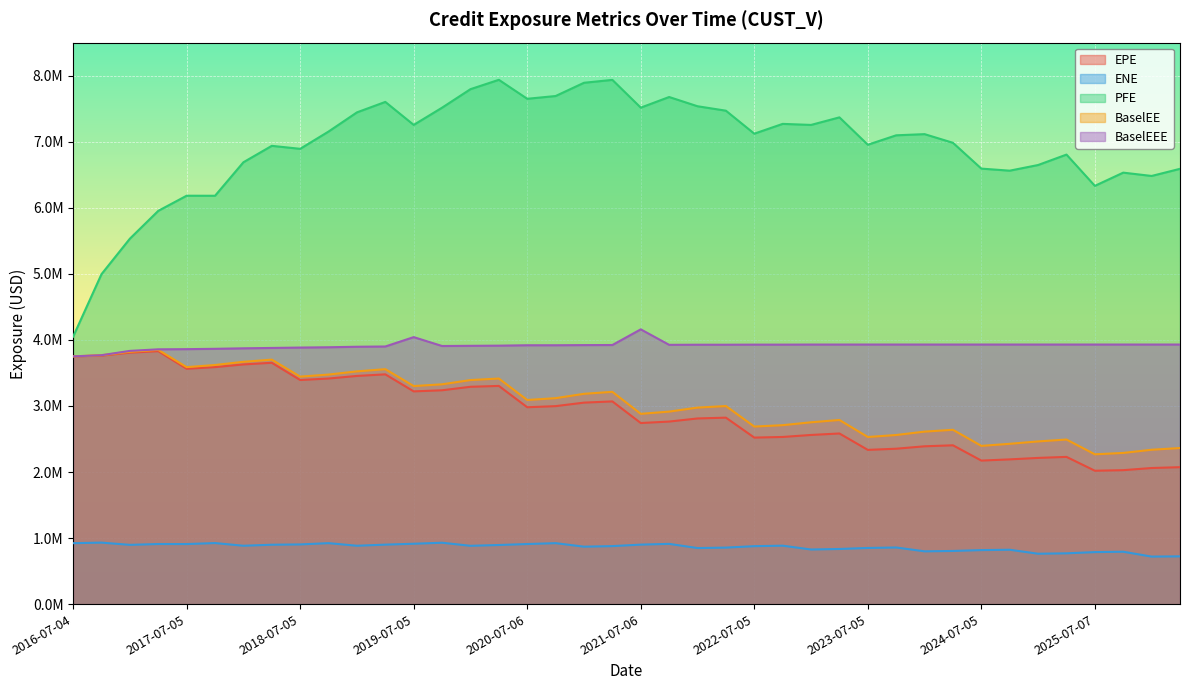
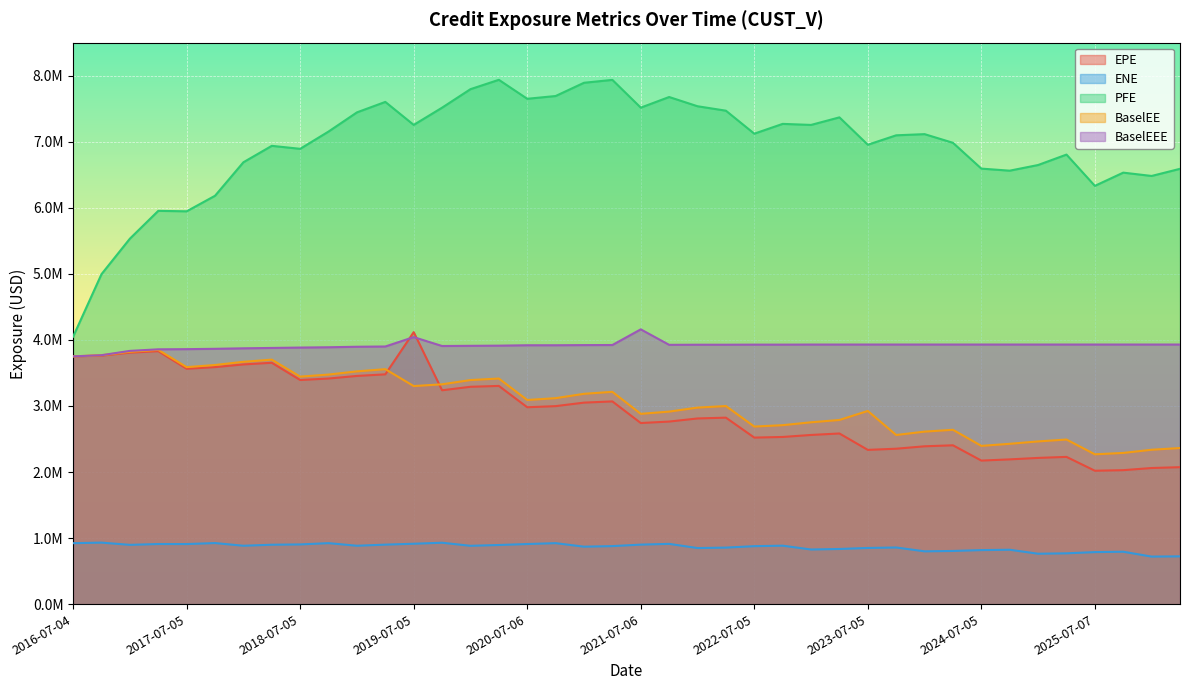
  {
    "EPE": {
      "2018-07-05": 3400000,
-     "2019-07-05": 3200000,
+     "2019-07-05": 4100000,
      "2020-07-06": 3000000,
      "2021-07-06": 2700000,
      "2022-07-05": 2500000,
      "2023-07-05": 2300000,
      "2024-07-05": 2200000,
      "2025-07-07": 2000000
    },
    "ENE": {
      "2016-07-04": 900000,
      "2017-07-05": 900000,
      "2018-07-05": 900000,
      "2019-07-05": 900000,
      "2020-07-06": 900000,
      "2021-07-06": 900000,
      "2022-07-05": 900000,
      "2023-07-05": 900000,
      "2024-07-05": 800000,
      "2025-07-07": 800000
    },
    "PFE": {
      "2016-07-04": 4000000,
-     "2017-07-05": 6200000,
+     "2017-07-05": 5900000,
      "2018-07-05": 6900000,
      "2019-07-05": 7300000,
      "2020-07-06": 7600000,
      "2021-07-06": 7500000,
      "2022-07-05": 7100000,
      "2023-07-05": 7000000,
      "2024-07-05": 6600000,
      "2025-07-07": 6300000
    },
    "BaselEE": {
      "2018-07-05": 3400000,
      "2019-07-05": 3300000,
      "2020-07-06": 3100000,
      "2021-07-06": 2900000,
      "2022-07-05": 2700000,
-     "2023-07-05": 2500000,
+     "2023-07-05": 2900000,
      "2024-07-05": 2400000,
      "2025-07-07": 2300000
    },
    "BaselEEE": {
      "2017-07-05": 3900000,
      "2018-07-05": 3900000,
      "2019-07-05": 4000000,
      "2020-07-06": 3900000,
      "2021-07-06": 4200000,
      "2022-07-05": 3900000,
      "2023-07-05": 3900000,
      "2024-07-05": 3900000,
      "2025-07-07": 3900000
    }
  }
